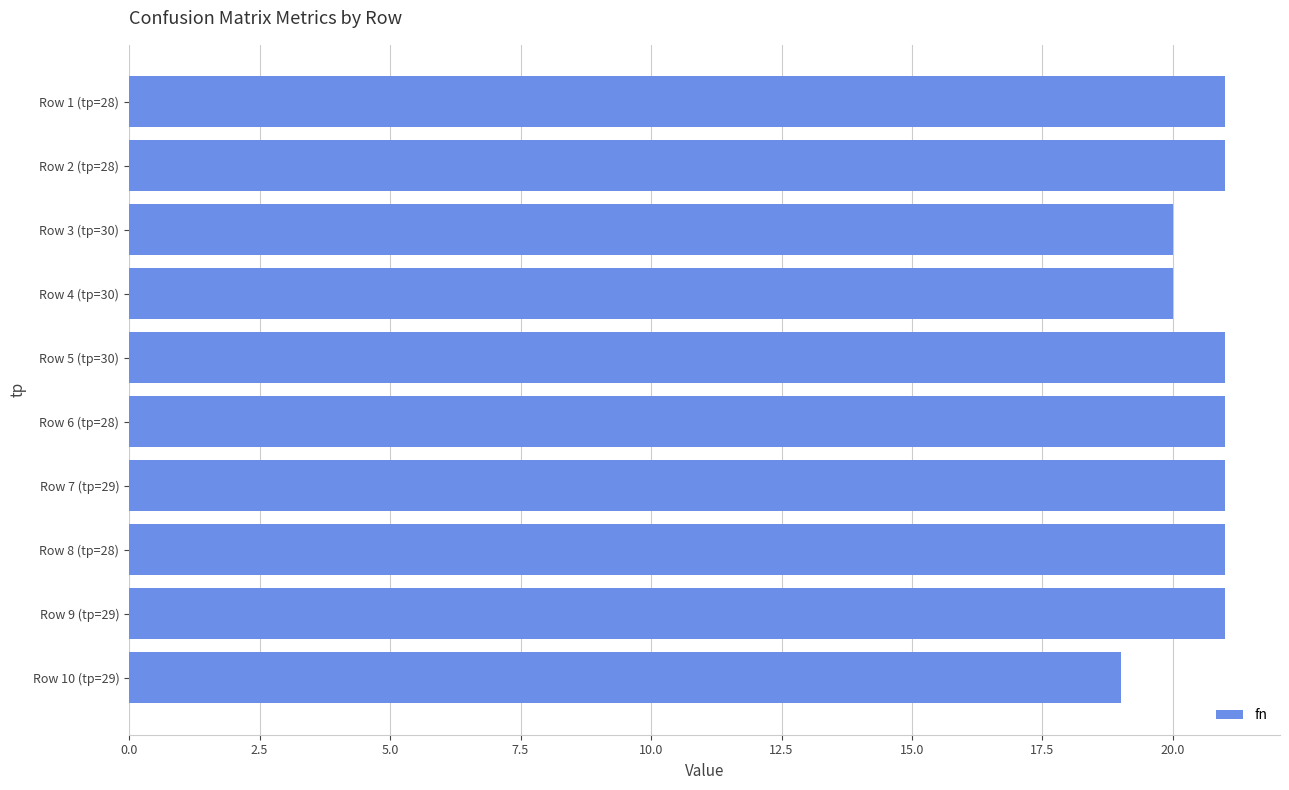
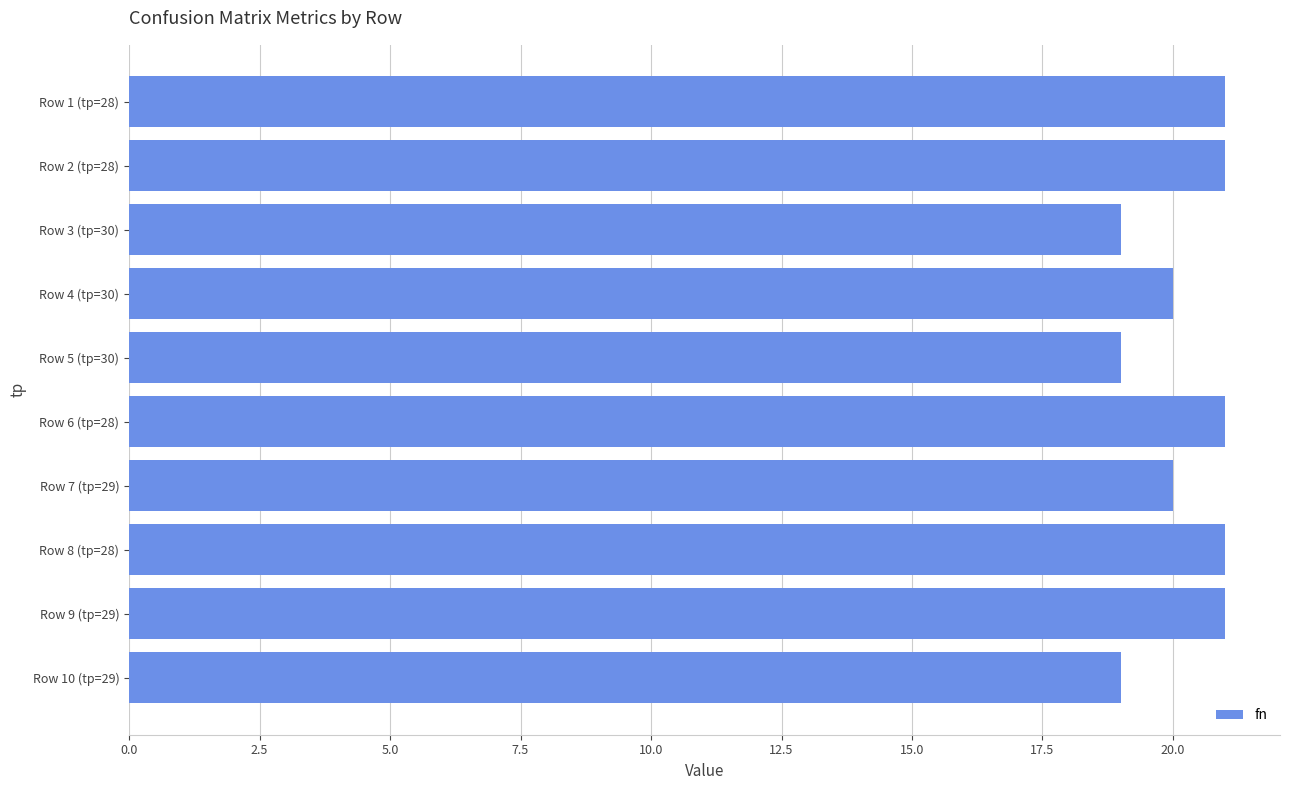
  {
    "Row 1 (tp=28)": 21,
    "Row 2 (tp=28)": 21,
-   "Row 3 (tp=30)": 20,
+   "Row 3 (tp=30)": 19,
    "Row 4 (tp=30)": 20,
-   "Row 5 (tp=30)": 21,
+   "Row 5 (tp=30)": 19,
    "Row 6 (tp=28)": 21,
-   "Row 7 (tp=29)": 21,
+   "Row 7 (tp=29)": 20,
    "Row 8 (tp=28)": 21,
    "Row 9 (tp=29)": 21,
    "Row 10 (tp=29)": 19
  }
